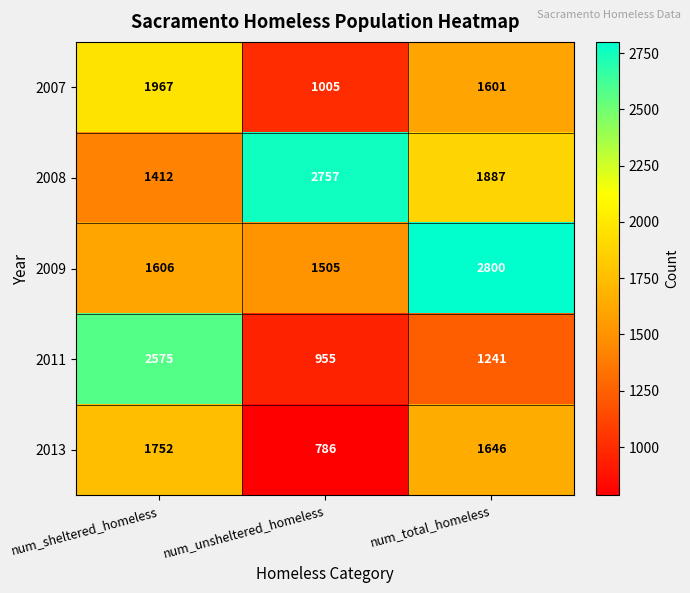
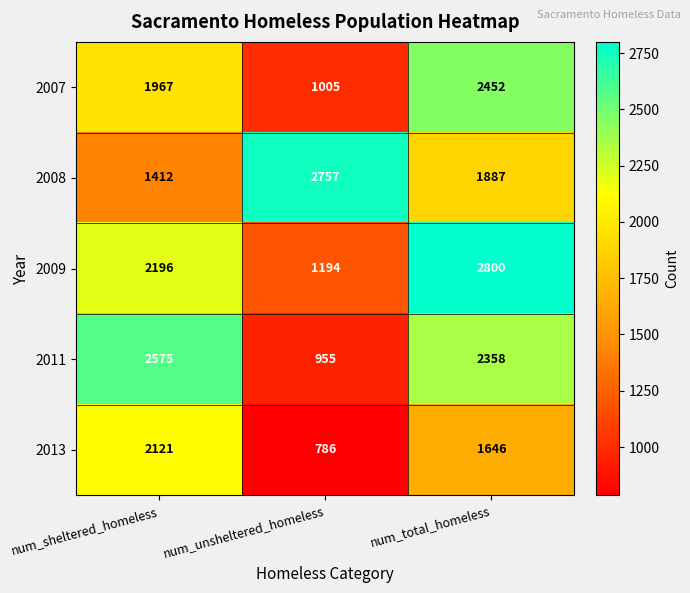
  {
    "2007": {
      "num_sheltered_homeless": 1967,
      "num_unsheltered_homeless": 1005,
-     "num_total_homeless": 1601
+     "num_total_homeless": 2452
    },
    "2008": {
      "num_sheltered_homeless": 1412,
      "num_unsheltered_homeless": 2757,
      "num_total_homeless": 1887
    },
    "2009": {
-     "num_sheltered_homeless": 1606,
-     "num_unsheltered_homeless": 1505,
+     "num_sheltered_homeless": 2196,
+     "num_unsheltered_homeless": 1194,
      "num_total_homeless": 2800
    },
    "2011": {
      "num_sheltered_homeless": 2575,
      "num_unsheltered_homeless": 955,
-     "num_total_homeless": 1241
+     "num_total_homeless": 2358
    },
    "2013": {
-     "num_sheltered_homeless": 1752,
+     "num_sheltered_homeless": 2121,
      "num_unsheltered_homeless": 786,
      "num_total_homeless": 1646
    }
  }
